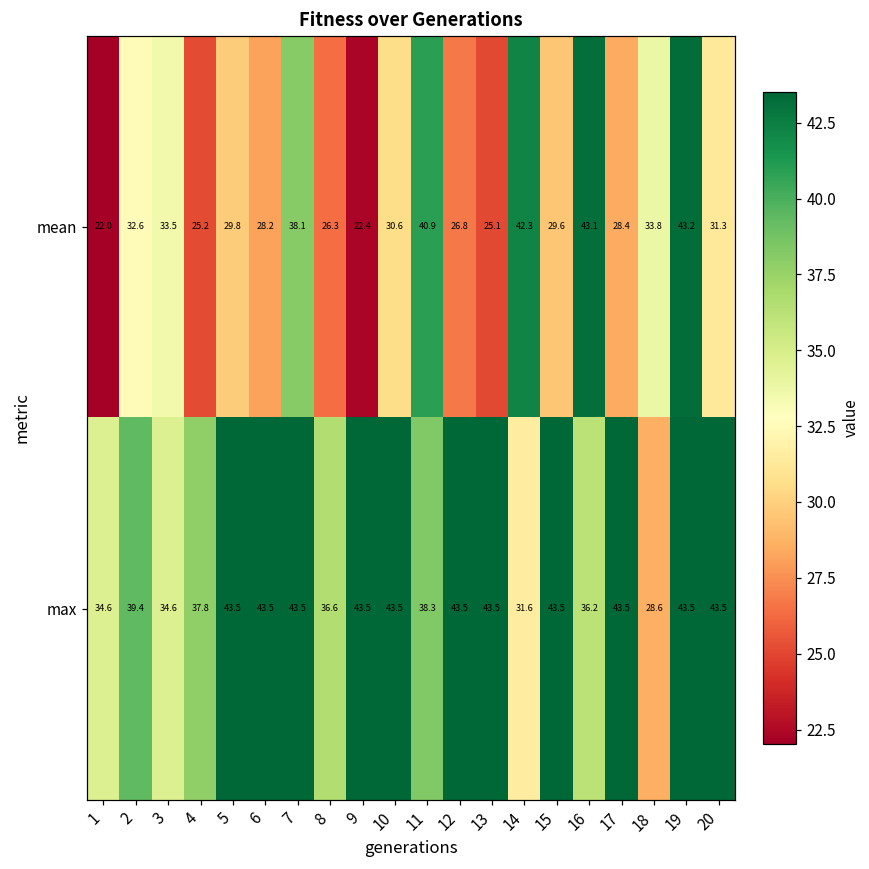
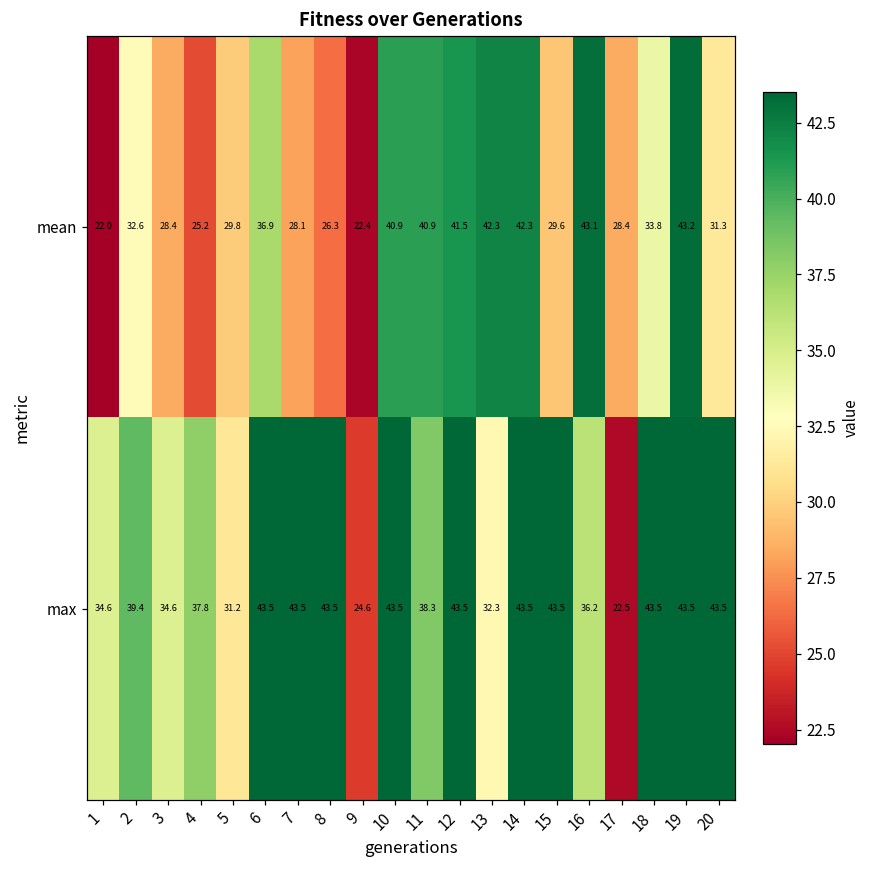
  {
    "mean": {
      "1": 22.0,
      "2": 32.6,
-     "3": 33.5,
+     "3": 28.4,
      "4": 25.2,
      "5": 29.8,
-     "6": 28.2,
-     "7": 38.1,
+     "6": 36.9,
+     "7": 28.1,
      "8": 26.3,
      "9": 22.4,
-     "10": 30.6,
+     "10": 40.9,
      "11": 40.9,
-     "12": 26.8,
-     "13": 25.1,
+     "12": 41.5,
+     "13": 42.3,
      "14": 42.3,
      "15": 29.6,
      "16": 43.1,
      "17": 28.4,
      "18": 33.8,
      "19": 43.2,
      "20": 31.3
    },
    "max": {
      "1": 34.6,
      "2": 39.4,
      "3": 34.6,
      "4": 37.8,
-     "5": 43.5,
+     "5": 31.2,
      "6": 43.5,
      "7": 43.5,
-     "8": 36.6,
-     "9": 43.5,
+     "8": 43.5,
+     "9": 24.6,
      "10": 43.5,
      "11": 38.3,
      "12": 43.5,
-     "13": 43.5,
-     "14": 31.6,
+     "13": 32.3,
+     "14": 43.5,
      "15": 43.5,
      "16": 36.2,
-     "17": 43.5,
-     "18": 28.6,
+     "17": 22.5,
+     "18": 43.5,
      "19": 43.5,
      "20": 43.5
    }
  }
